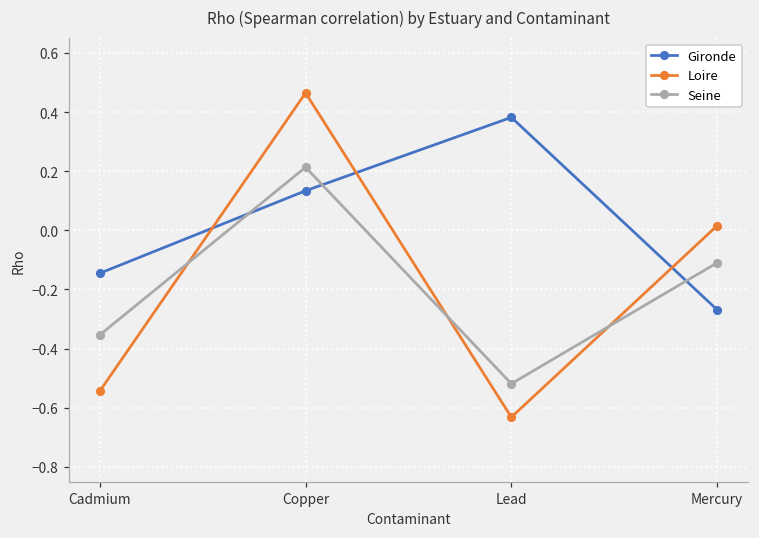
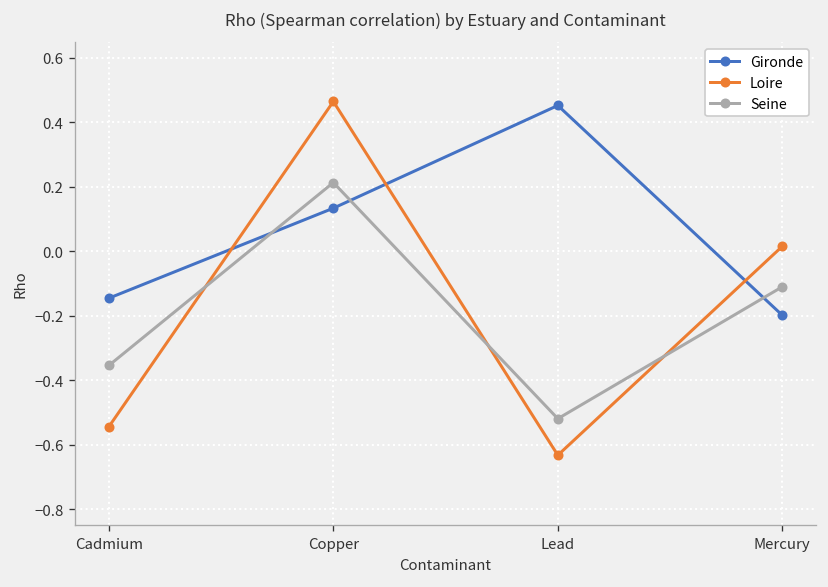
  {
    "Gironde": {
      "Cadmium": -0.15,
      "Copper": 0.13,
-     "Lead": 0.38,
-     "Mercury": -0.27
+     "Lead": 0.45,
+     "Mercury": -0.20
    },
    "Loire": {
      "Cadmium": -0.54,
      "Copper": 0.46,
      "Lead": -0.63,
      "Mercury": 0.02
    },
    "Seine": {
      "Cadmium": -0.35,
      "Copper": 0.21,
      "Lead": -0.52,
      "Mercury": -0.11
    }
  }
